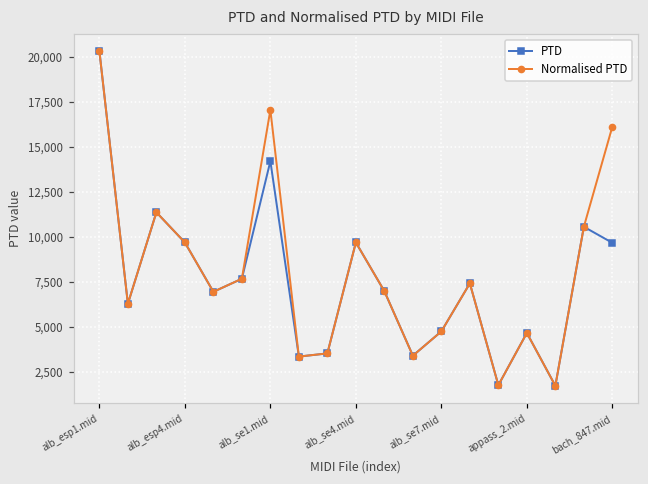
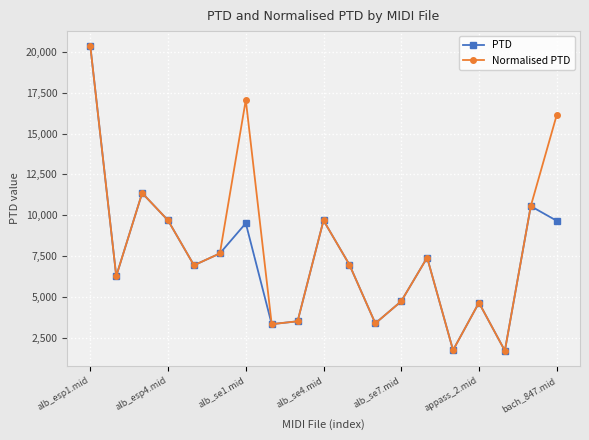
  {
    "PTD": {
-     "alb_se1.mid": "14,200",
+     "alb_se1.mid": "9,500",
      "bach_847.mid": "9,700"
    },
    "Normalised PTD": {
      "alb_se1.mid": "17,100",
      "bach_847.mid": "16,100"
    }
  }
